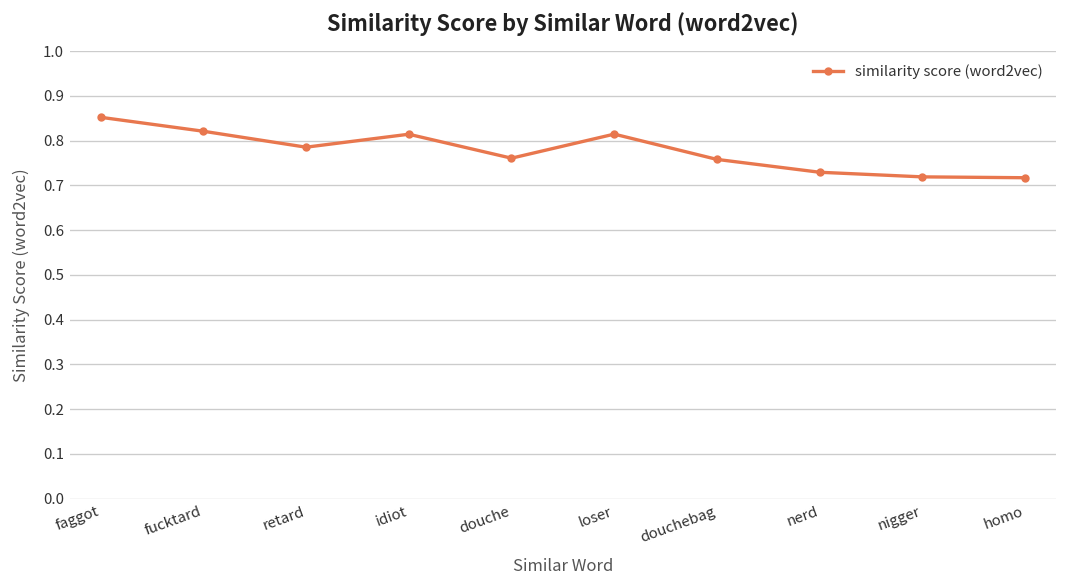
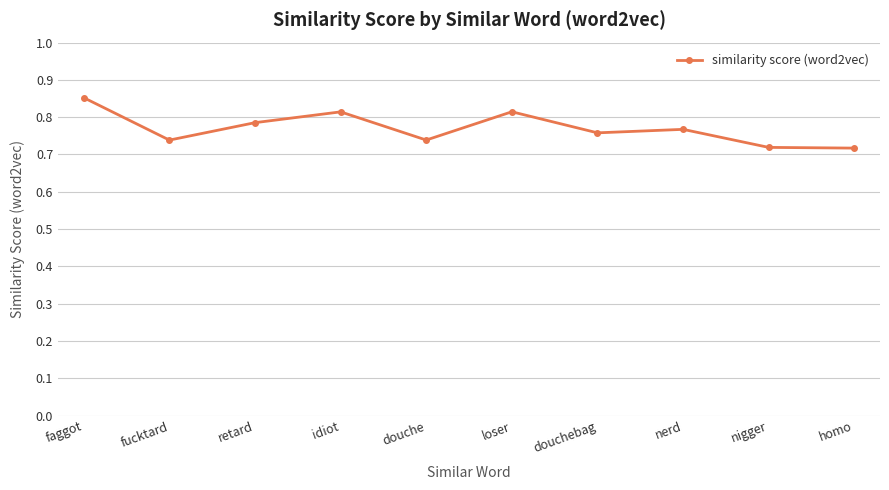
  {
    "faggot": 0.85,
-   "fucktard": 0.82,
+   "fucktard": 0.74,
    "retard": 0.79,
    "idiot": 0.81,
-   "douche": 0.76,
+   "douche": 0.74,
    "loser": 0.81,
    "douchebag": 0.76,
-   "nerd": 0.73,
+   "nerd": 0.77,
    "nigger": 0.72,
    "homo": 0.72
  }
